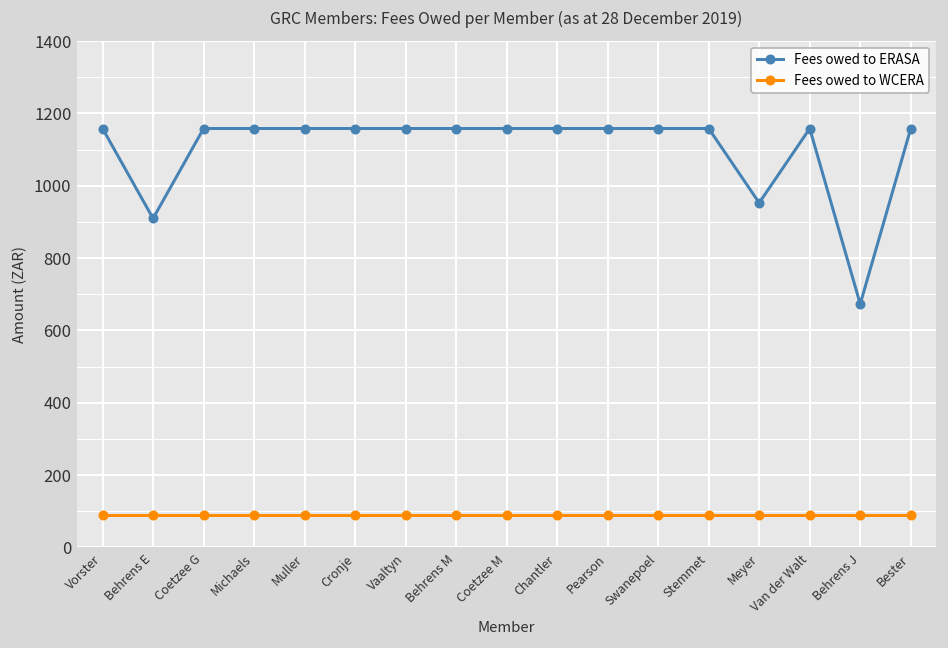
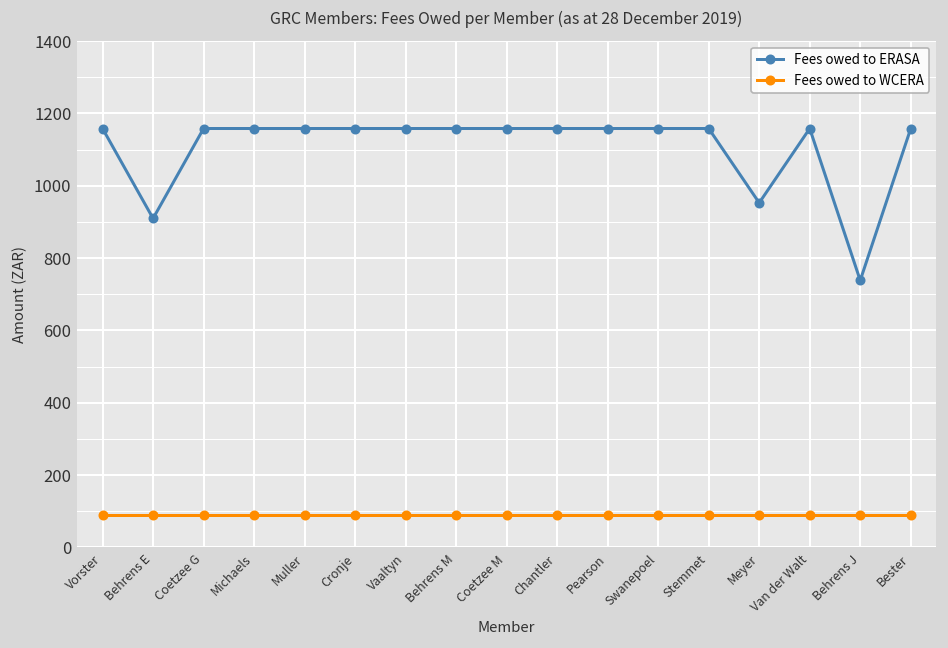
  {
    "Fees owed to ERASA": {
      "Vorster": 1160,
      "Behrens E": 910,
      "Coetzee G": 1160,
      "Michaels": 1160,
      "Muller": 1160,
      "Cronje": 1160,
      "Vaaltyn": 1160,
      "Behrens M": 1160,
      "Coetzee M": 1160,
      "Chantler": 1160,
      "Pearson": 1160,
      "Swanepoel": 1160,
      "Stemmet": 1160,
      "Meyer": 950,
      "Van der Walt": 1160,
-     "Behrens J": 670,
+     "Behrens J": 740,
      "Bester": 1160
    },
    "Fees owed to WCERA": {
      "Vorster": 90,
      "Behrens E": 90,
      "Coetzee G": 90,
      "Michaels": 90,
      "Muller": 90,
      "Cronje": 90,
      "Vaaltyn": 90,
      "Behrens M": 90,
      "Coetzee M": 90,
      "Chantler": 90,
      "Pearson": 90,
      "Swanepoel": 90,
      "Stemmet": 90,
      "Meyer": 90,
      "Van der Walt": 90,
      "Behrens J": 90,
      "Bester": 90
    }
  }
